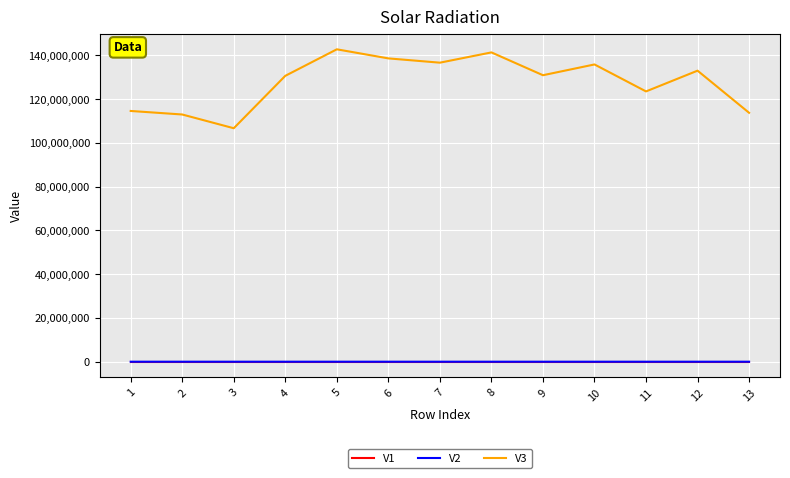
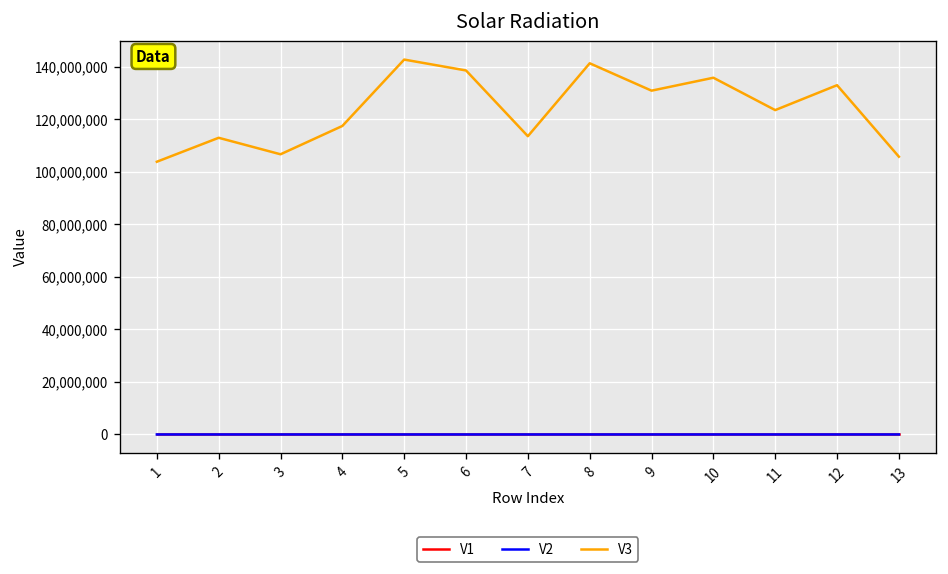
  {
    "V2": {
      "1": "0",
      "2": "0",
      "3": "0",
      "4": "0",
      "5": "0",
      "6": "0",
      "7": "0",
      "8": "0",
      "9": "0",
      "10": "0",
      "11": "0",
      "12": "0",
      "13": "0"
    },
    "V3": {
-     "1": "115,000,000",
+     "1": "104,000,000",
      "2": "113,000,000",
      "3": "107,000,000",
-     "4": "131,000,000",
+     "4": "117,000,000",
      "5": "143,000,000",
      "6": "139,000,000",
-     "7": "137,000,000",
+     "7": "114,000,000",
      "8": "141,000,000",
      "9": "131,000,000",
      "10": "136,000,000",
      "11": "124,000,000",
      "12": "133,000,000",
-     "13": "114,000,000"
+     "13": "106,000,000"
    }
  }
